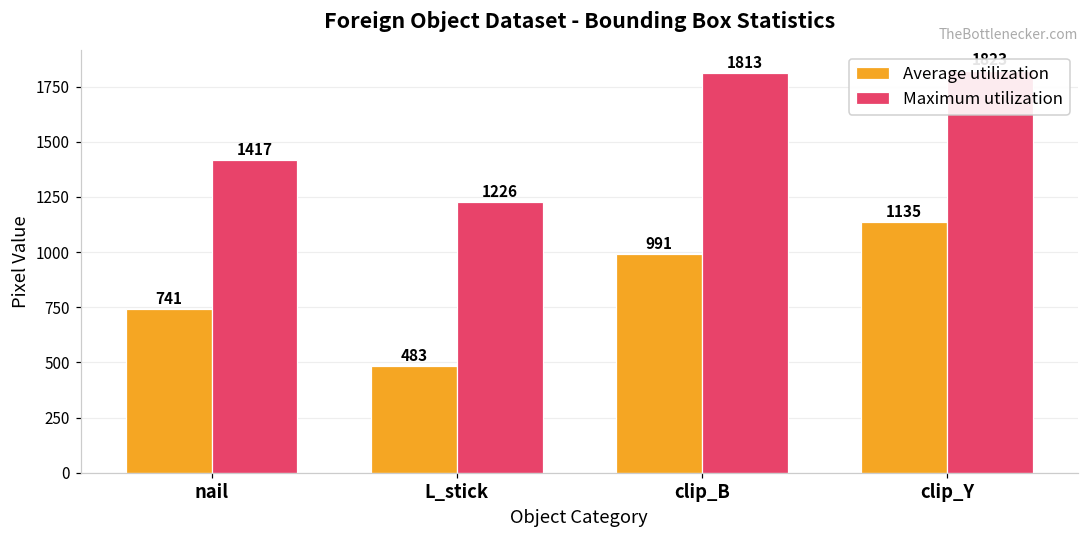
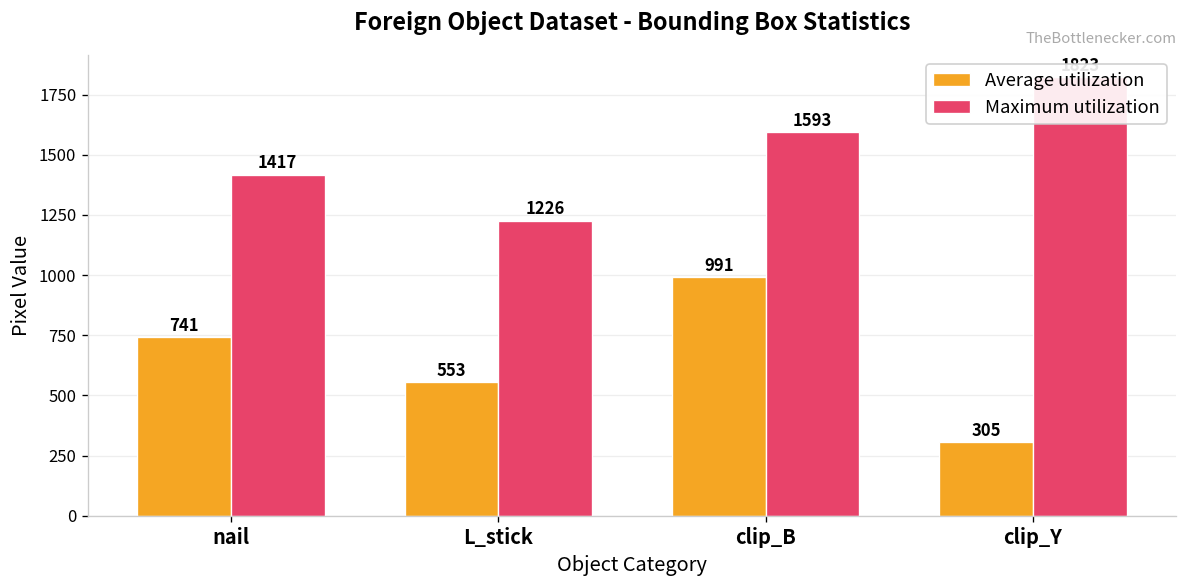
  {
    "Average utilization": {
      "nail": 741,
-     "L_stick": 483,
+     "L_stick": 553,
      "clip_B": 991,
-     "clip_Y": 1135
+     "clip_Y": 305
    },
    "Maximum utilization": {
      "nail": 1417,
      "L_stick": 1226,
-     "clip_B": 1813
+     "clip_B": 1593
    }
  }
